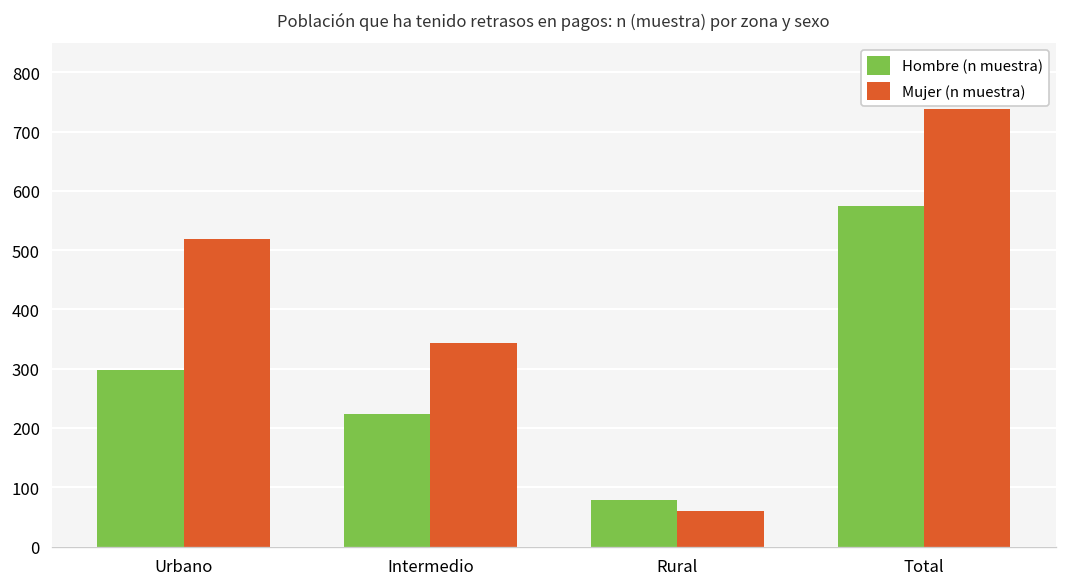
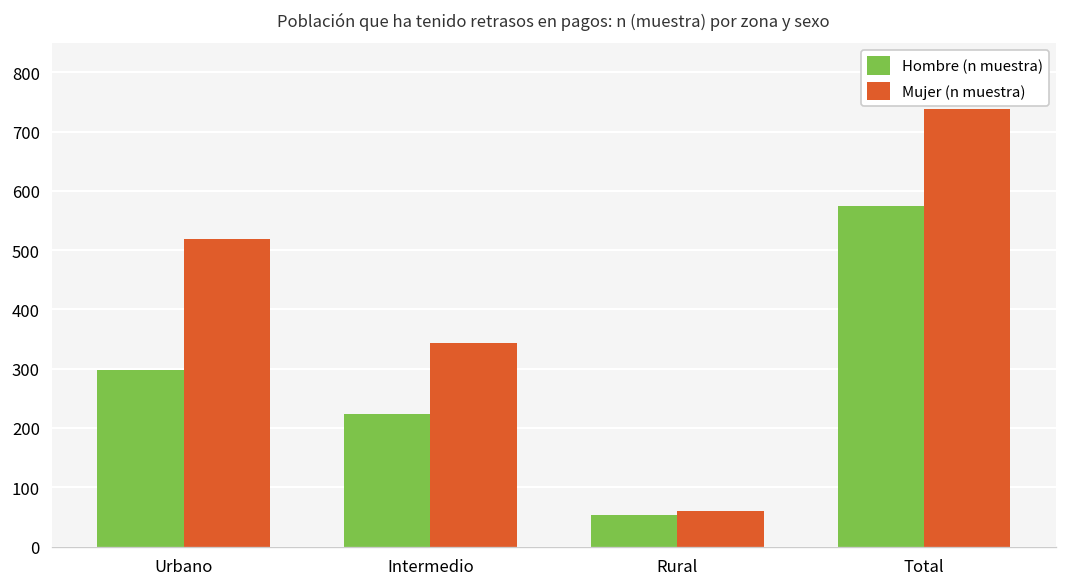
  {
    "Hombre (n muestra)": {
      "Urbano": 300,
      "Intermedio": 220,
-     "Rural": 80,
+     "Rural": 50,
      "Total": 580
    },
    "Mujer (n muestra)": {
      "Urbano": 520,
      "Intermedio": 340,
      "Rural": 60,
      "Total": 740
    }
  }
